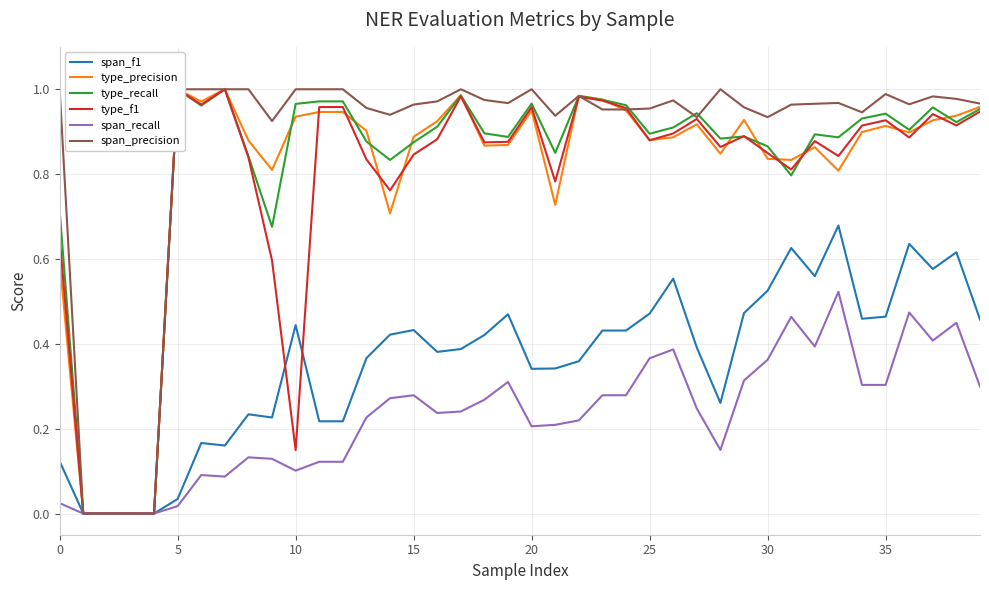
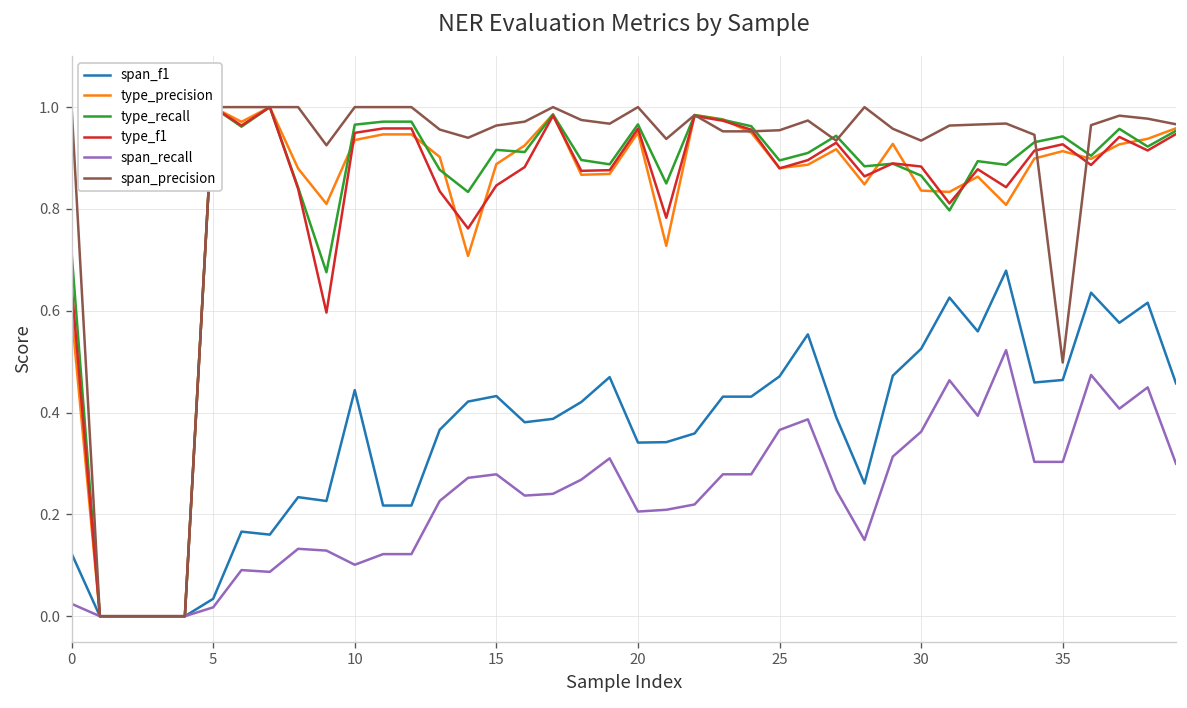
  {
    "span_f1": {
      "0": 0.12,
      "5": 0.03,
      "10": 0.44,
      "15": 0.43,
      "20": 0.34,
      "25": 0.47,
      "30": 0.53,
      "35": 0.46
    },
    "type_precision": {
      "0": 0.60,
      "10": 0.94,
      "15": 0.89,
      "20": 0.95,
      "30": 0.84,
      "35": 0.91
    },
    "type_recall": {
      "0": 0.71,
      "10": 0.97,
-     "15": 0.88,
+     "15": 0.92,
      "20": 0.97,
      "25": 0.90,
      "30": 0.87,
      "35": 0.94
    },
    "type_f1": {
      "0": 0.65,
-     "10": 0.15,
+     "10": 0.95,
      "15": 0.85,
      "20": 0.96,
-     "30": 0.85,
+     "30": 0.88,
      "35": 0.93
    },
    "span_recall": {
      "0": 0.02,
      "5": 0.02,
      "10": 0.10,
      "15": 0.28,
      "20": 0.21,
      "25": 0.37,
      "30": 0.36,
      "35": 0.30
    },
    "span_precision": {
      "0": 1.00,
      "10": 1.00,
      "15": 0.96,
      "20": 1.00,
      "25": 0.95,
      "30": 0.93,
-     "35": 0.99
+     "35": 0.50
    }
  }
